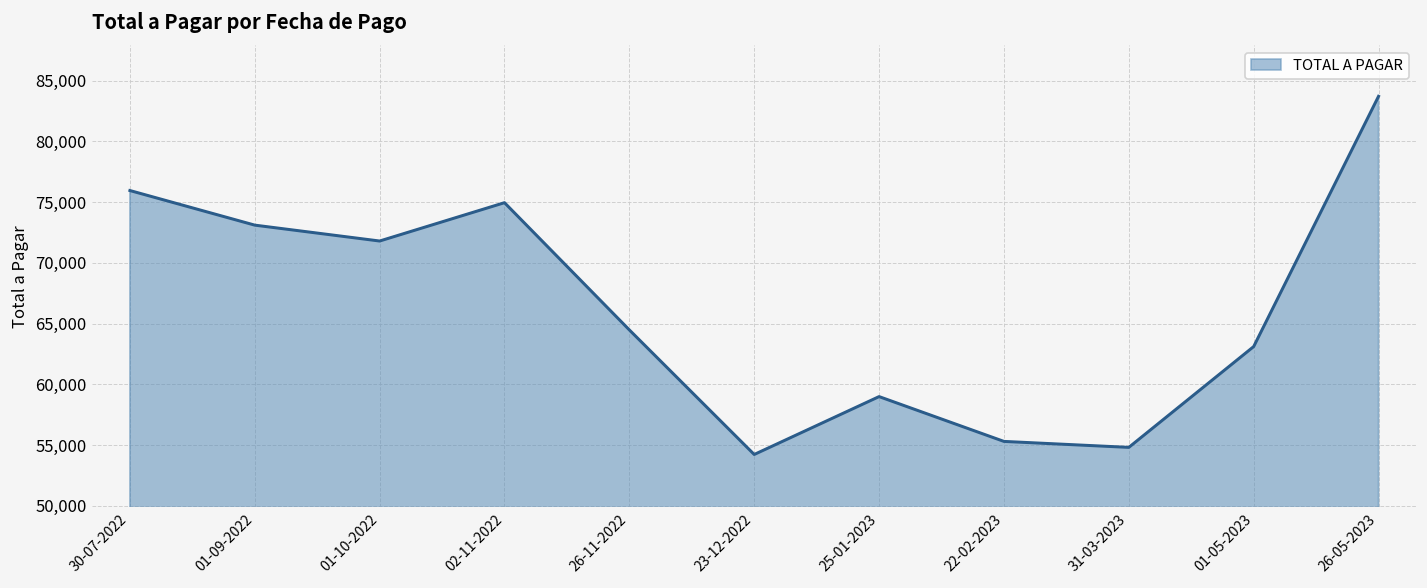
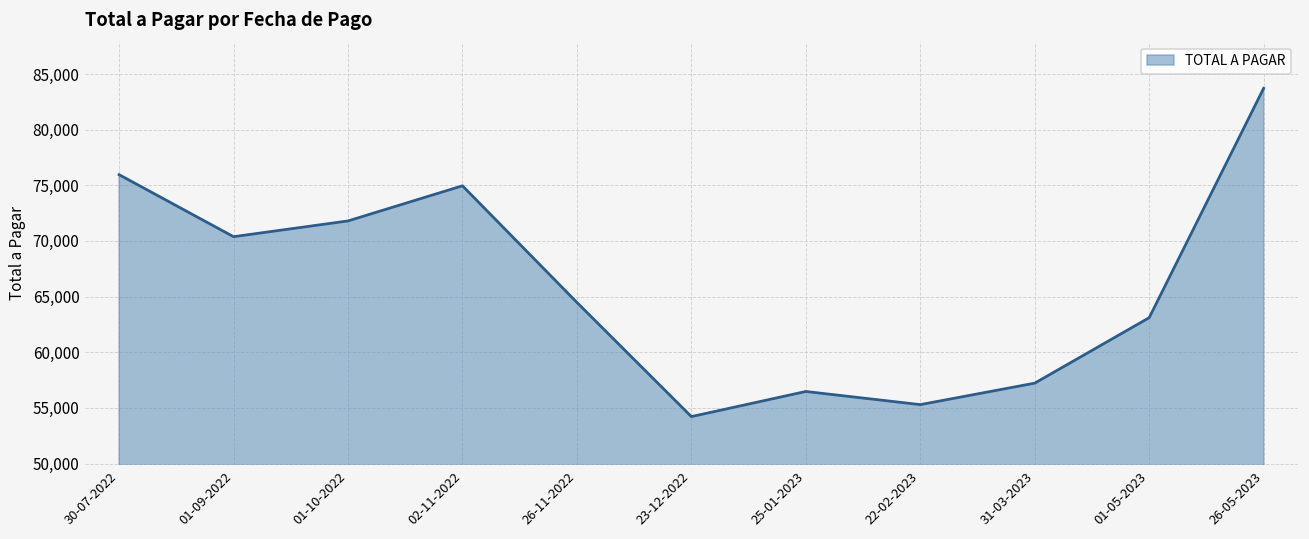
  {
    "30-07-2022": "76,000",
-   "01-09-2022": "73,100",
+   "01-09-2022": "70,400",
    "01-10-2022": "71,800",
    "02-11-2022": "75,000",
    "26-11-2022": "64,500",
    "23-12-2022": "54,200",
-   "25-01-2023": "59,000",
+   "25-01-2023": "56,500",
    "22-02-2023": "55,300",
-   "31-03-2023": "54,800",
+   "31-03-2023": "57,200",
    "01-05-2023": "63,100",
    "26-05-2023": "83,700"
  }
